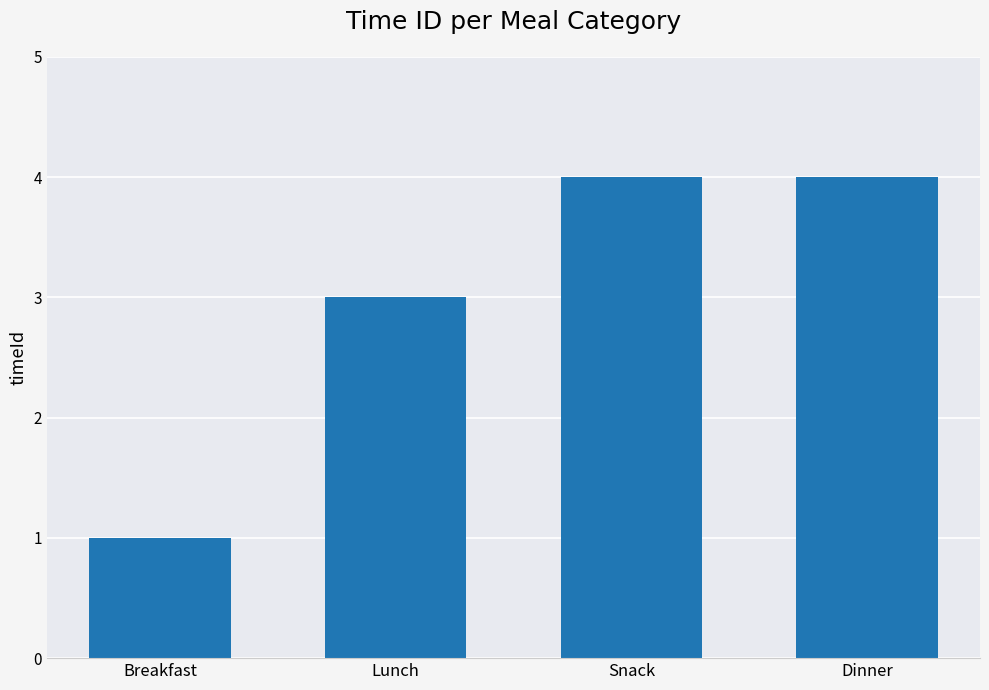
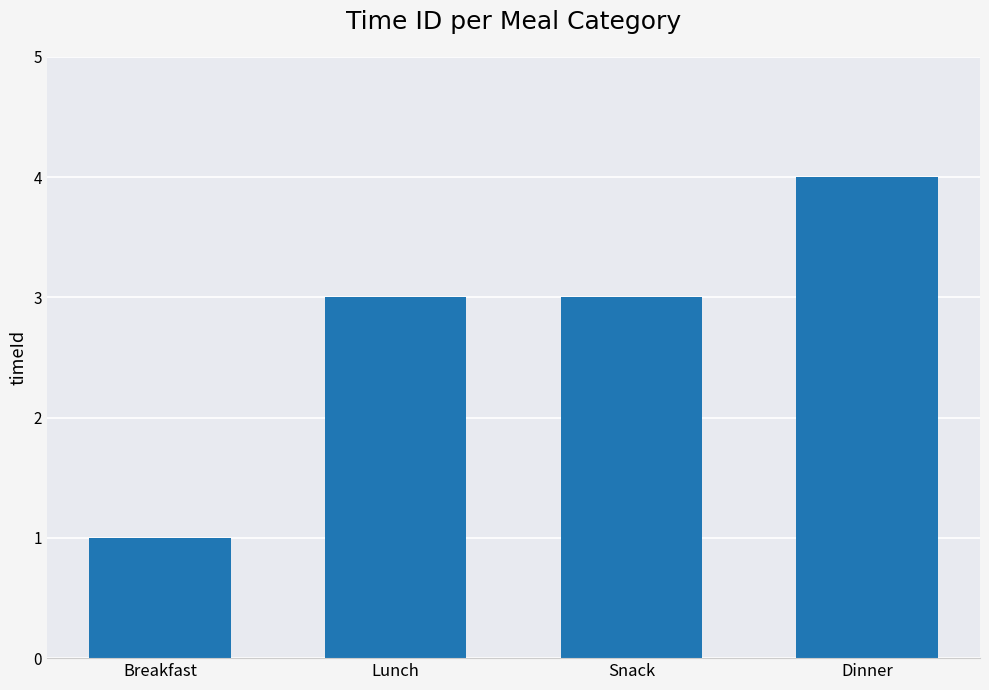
  {
    "Breakfast": 1,
    "Lunch": 3,
-   "Snack": 4,
+   "Snack": 3,
    "Dinner": 4
  }
